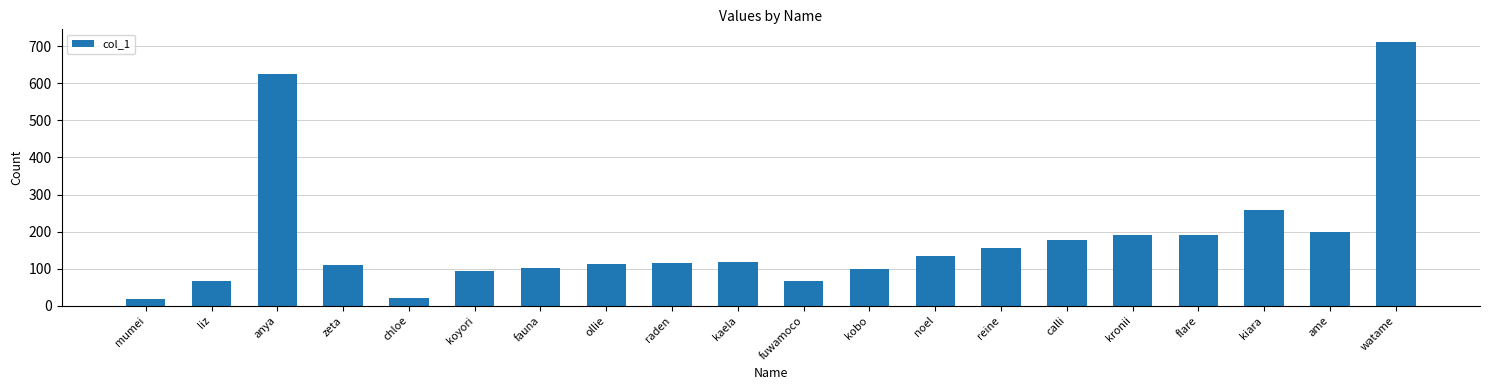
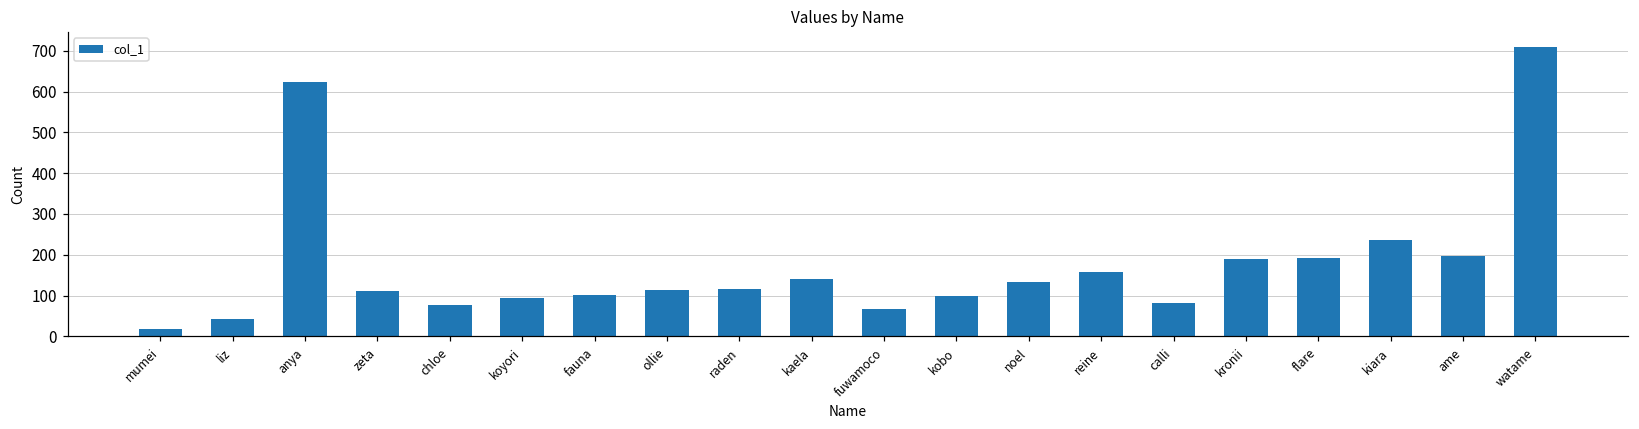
  {
    "mumei": 20,
-   "liz": 70,
+   "liz": 40,
    "anya": 620,
    "zeta": 110,
-   "chloe": 20,
+   "chloe": 80,
    "koyori": 90,
    "fauna": 100,
    "ollie": 110,
    "raden": 120,
-   "kaela": 120,
+   "kaela": 140,
    "fuwamoco": 70,
    "kobo": 100,
    "noel": 130,
    "reine": 160,
-   "calli": 180,
+   "calli": 80,
    "kronii": 190,
    "flare": 190,
-   "kiara": 260,
+   "kiara": 240,
    "ame": 200,
    "watame": 710
  }
